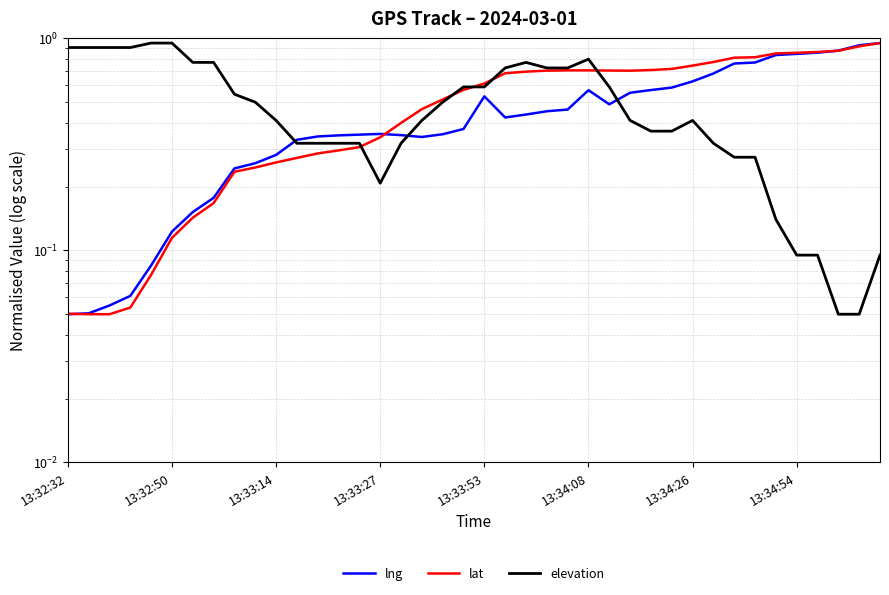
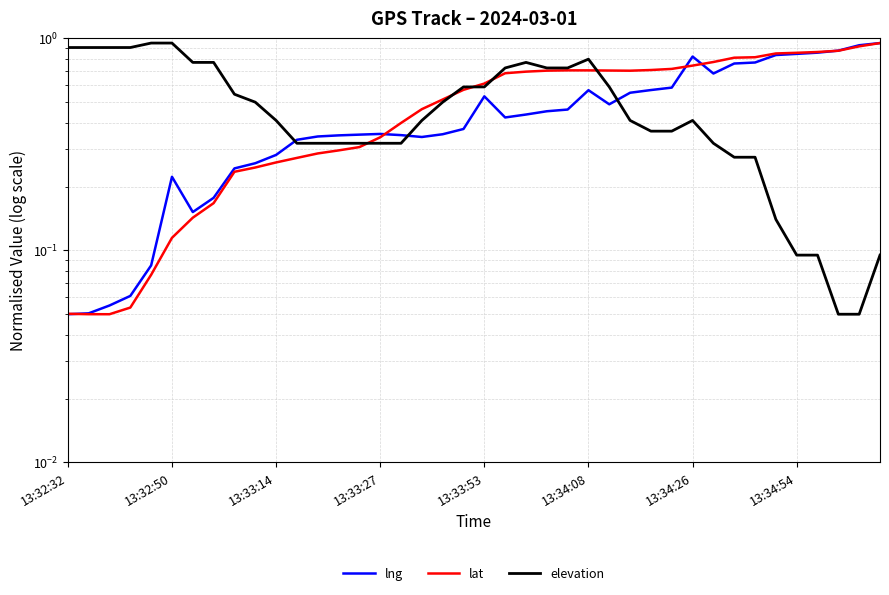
  {
    "lng": {
-     "13:32:50": 0.12,
+     "13:32:50": 0.22,
      "13:33:14": 0.28,
      "13:33:27": 0.35,
      "13:33:53": 0.53,
      "13:34:08": 0.57,
-     "13:34:26": 0.63
+     "13:34:26": 0.82
    },
    "lat": {
      "13:32:50": 0.11,
      "13:33:14": 0.26,
      "13:33:27": 0.34,
      "13:33:53": 0.61,
      "13:34:08": 0.71,
      "13:34:26": 0.74
    },
    "elevation": {
      "13:32:32": 0.91,
      "13:32:50": 1.0,
      "13:33:14": 0.41,
-     "13:33:27": 0.21,
+     "13:33:27": 0.32,
      "13:33:53": 0.59,
      "13:34:08": 0.80,
      "13:34:26": 0.41,
      "13:34:54": 0.09
    }
  }
